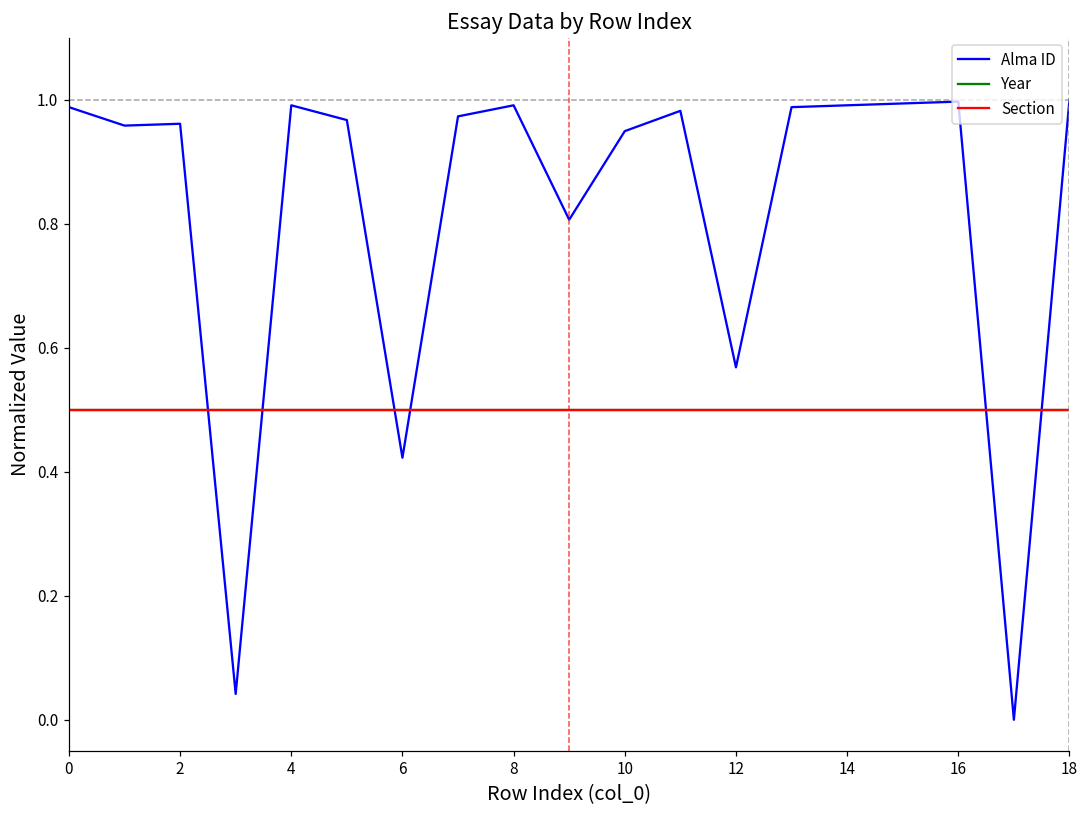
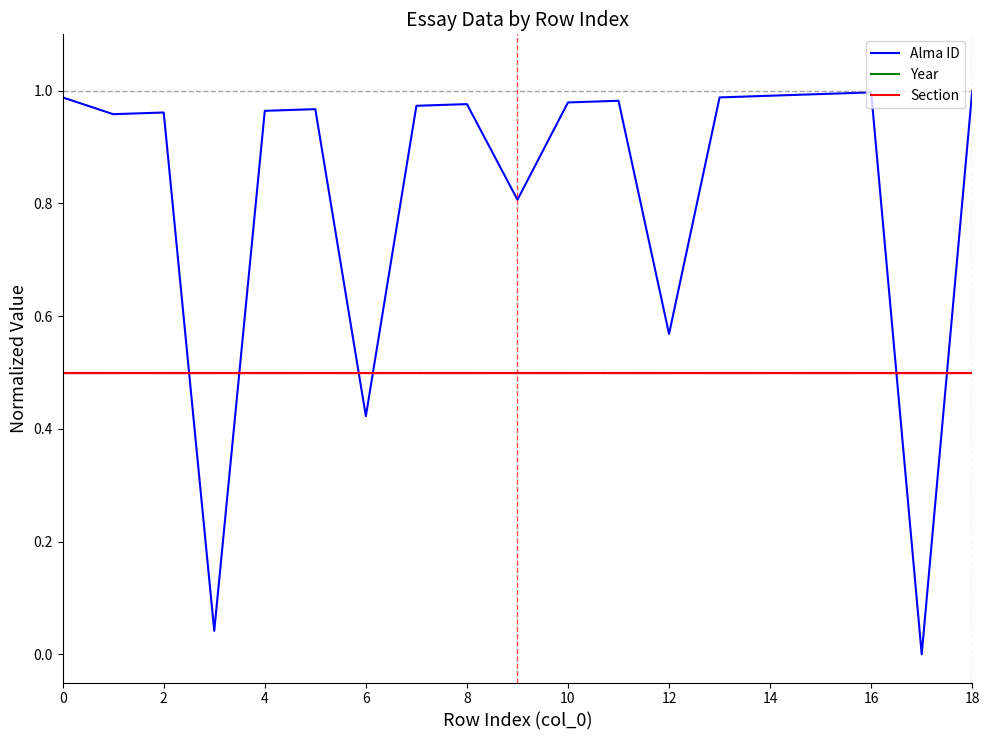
  {
    "Alma ID": {
      "0": 0.99,
      "2": 0.96,
-     "4": 0.99,
+     "4": 0.96,
      "6": 0.42,
-     "8": 0.99,
-     "10": 0.95,
+     "8": 0.98,
+     "10": 0.98,
      "12": 0.57,
      "14": 0.99,
      "18": 1.00
    },
    "Section": {
      "0": 0.50,
      "2": 0.50,
      "4": 0.50,
      "6": 0.50,
      "8": 0.50,
      "10": 0.50,
      "12": 0.50,
      "14": 0.50,
      "16": 0.50,
      "18": 0.50
    }
  }
